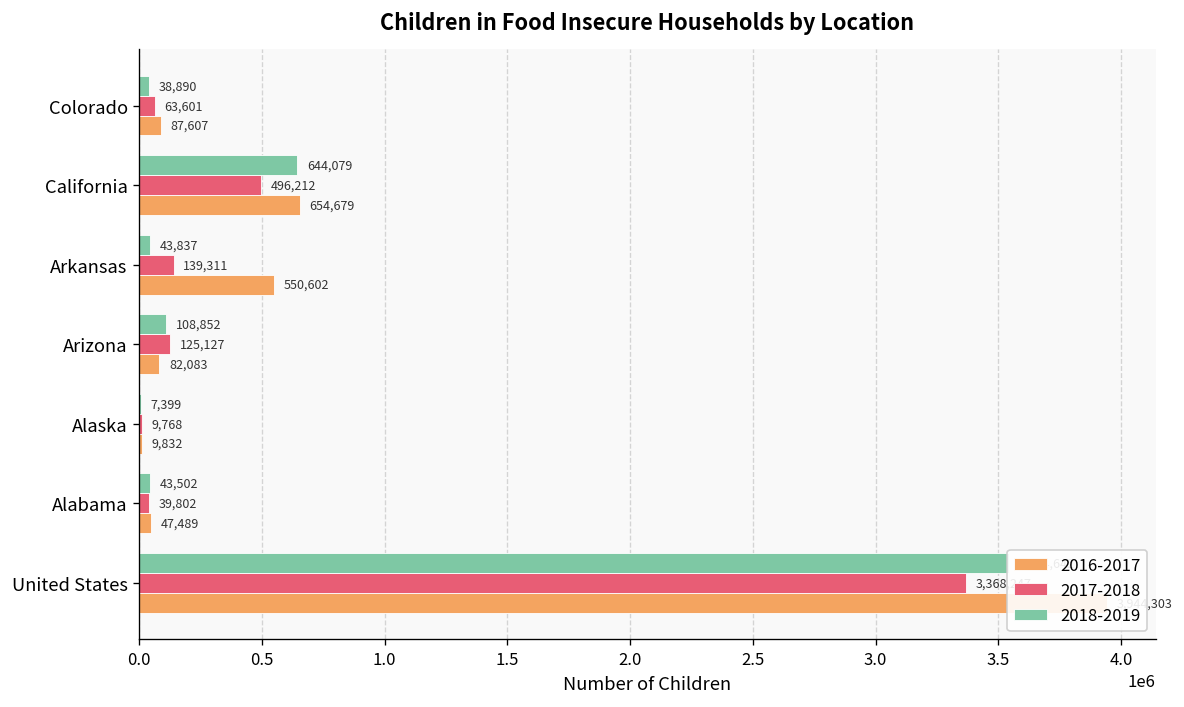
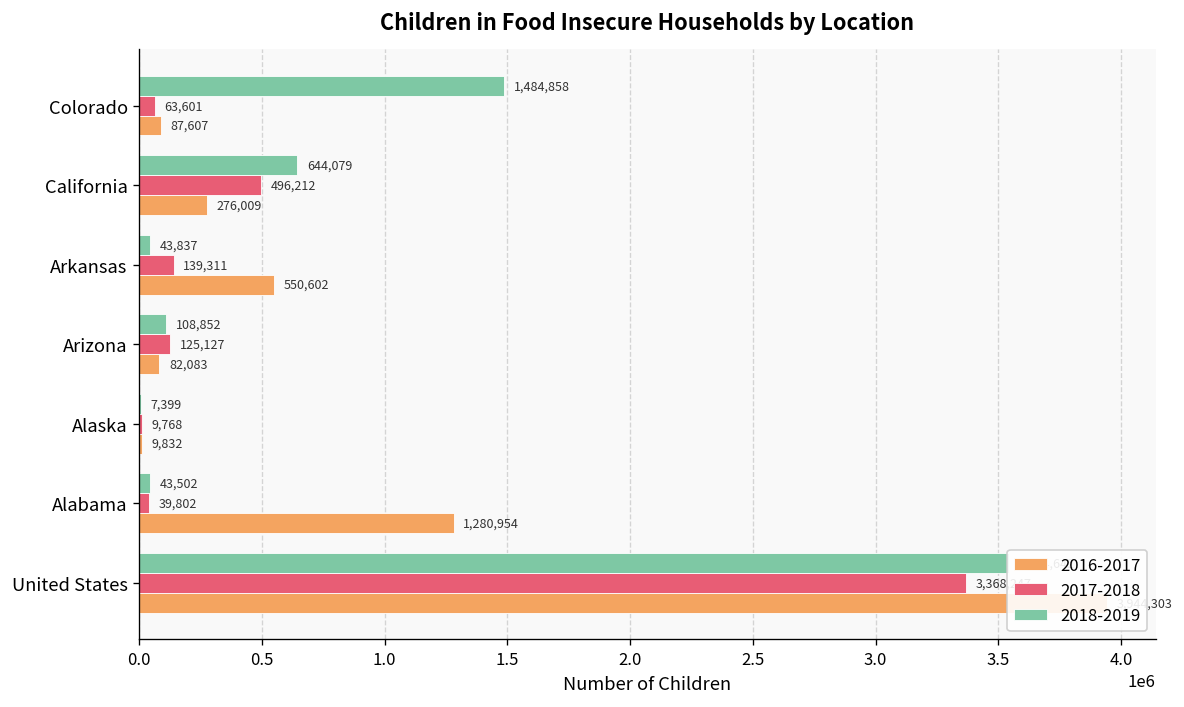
  {
    "2016-2017": {
      "Colorado": "87,607",
-     "California": "654,679",
+     "California": "276,009",
      "Arkansas": "550,602",
      "Arizona": "82,083",
      "Alaska": "9,832",
-     "Alabama": "47,489"
+     "Alabama": "1,280,954"
    },
    "2017-2018": {
      "Colorado": "63,601",
      "California": "496,212",
      "Arkansas": "139,311",
      "Arizona": "125,127",
      "Alaska": "9,768",
      "Alabama": "39,802"
    },
    "2018-2019": {
-     "Colorado": "38,890",
+     "Colorado": "1,484,858",
      "California": "644,079",
      "Arkansas": "43,837",
      "Arizona": "108,852",
      "Alaska": "7,399",
      "Alabama": "43,502"
    }
  }
